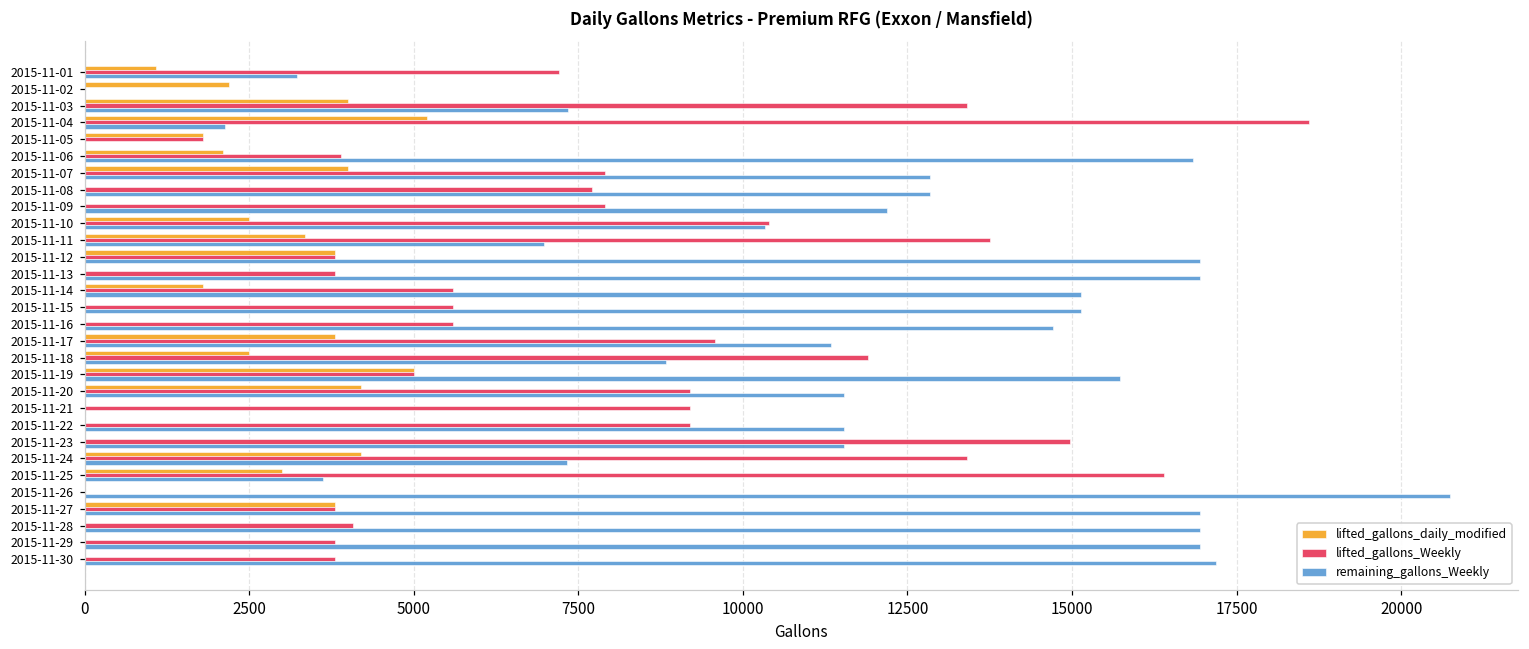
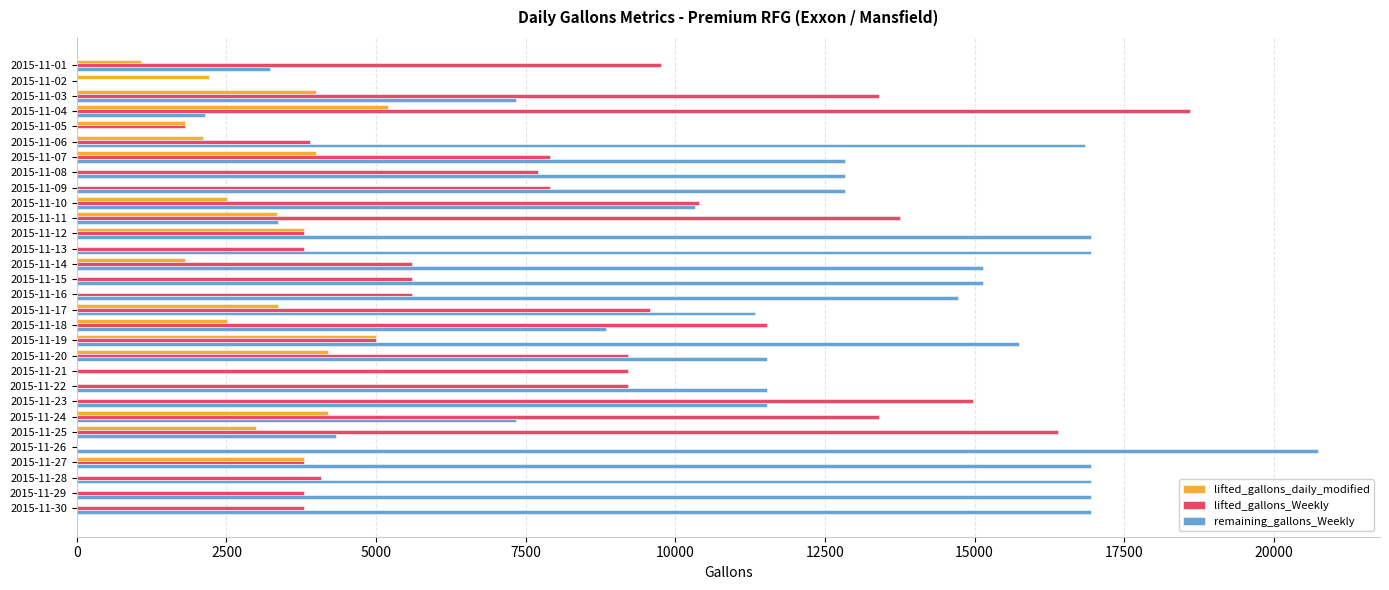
  {
    "lifted_gallons_daily_modified": {
      "2015-11-01": 1100,
      "2015-11-02": 2200,
      "2015-11-03": 4000,
      "2015-11-04": 5200,
      "2015-11-05": 1800,
      "2015-11-06": 2100,
      "2015-11-07": 4000,
      "2015-11-08": 0,
      "2015-11-09": 0,
      "2015-11-10": 2500,
      "2015-11-11": 3400,
      "2015-11-12": 3800,
      "2015-11-13": 0,
      "2015-11-14": 1800,
      "2015-11-15": 0,
      "2015-11-16": 0,
-     "2015-11-17": 3800,
+     "2015-11-17": 3400,
      "2015-11-18": 2500,
      "2015-11-19": 5000,
      "2015-11-20": 4200,
      "2015-11-21": 0,
      "2015-11-22": 0,
      "2015-11-23": 0,
      "2015-11-24": 4200,
      "2015-11-25": 3000,
      "2015-11-26": 0,
      "2015-11-27": 3800,
      "2015-11-28": 0,
      "2015-11-29": 0,
      "2015-11-30": 0
    },
    "lifted_gallons_Weekly": {
-     "2015-11-01": 7200,
+     "2015-11-01": 9800,
      "2015-11-02": 0,
      "2015-11-03": 13400,
      "2015-11-04": 18600,
      "2015-11-05": 1800,
      "2015-11-06": 3900,
      "2015-11-07": 7900,
      "2015-11-08": 7700,
      "2015-11-09": 7900,
      "2015-11-10": 10400,
      "2015-11-11": 13800,
      "2015-11-12": 3800,
      "2015-11-13": 3800,
      "2015-11-14": 5600,
      "2015-11-15": 5600,
      "2015-11-16": 5600,
      "2015-11-17": 9600,
-     "2015-11-18": 11900,
+     "2015-11-18": 11500,
      "2015-11-19": 5000,
      "2015-11-20": 9200,
      "2015-11-21": 9200,
      "2015-11-22": 9200,
      "2015-11-23": 15000,
      "2015-11-24": 13400,
      "2015-11-25": 16400,
      "2015-11-26": 0,
      "2015-11-27": 3800,
      "2015-11-28": 4100,
      "2015-11-29": 3800,
      "2015-11-30": 3800
    },
    "remaining_gallons_Weekly": {
      "2015-11-01": 3200,
      "2015-11-02": 0,
      "2015-11-03": 7300,
      "2015-11-04": 2100,
      "2015-11-05": 0,
      "2015-11-06": 16800,
      "2015-11-07": 12800,
      "2015-11-08": 12800,
-     "2015-11-09": 12200,
+     "2015-11-09": 12800,
      "2015-11-10": 10300,
-     "2015-11-11": 7000,
+     "2015-11-11": 3400,
      "2015-11-12": 16900,
      "2015-11-13": 16900,
      "2015-11-14": 15100,
      "2015-11-15": 15100,
      "2015-11-16": 14700,
      "2015-11-17": 11300,
      "2015-11-18": 8800,
      "2015-11-19": 15700,
      "2015-11-20": 11500,
      "2015-11-21": 0,
      "2015-11-22": 11500,
      "2015-11-23": 11500,
      "2015-11-24": 7300,
-     "2015-11-25": 3600,
+     "2015-11-25": 4300,
      "2015-11-26": 20700,
      "2015-11-27": 16900,
      "2015-11-28": 16900,
      "2015-11-29": 16900,
-     "2015-11-30": 17200
+     "2015-11-30": 16900
    }
  }
